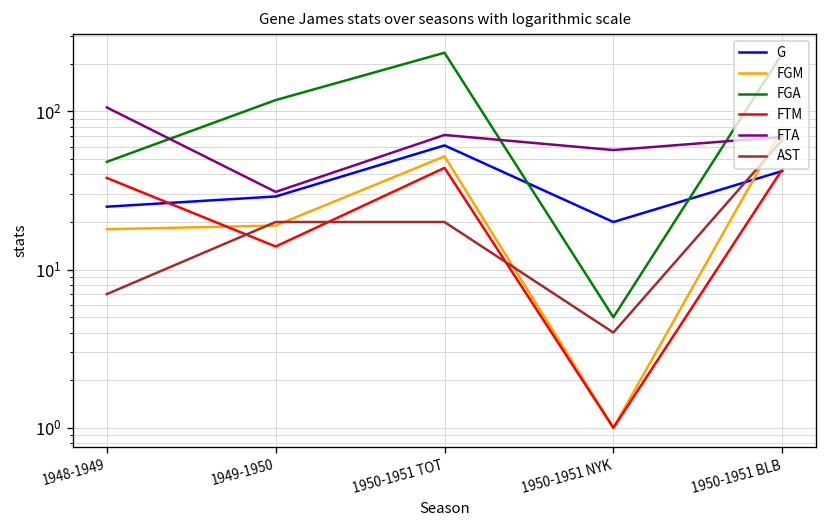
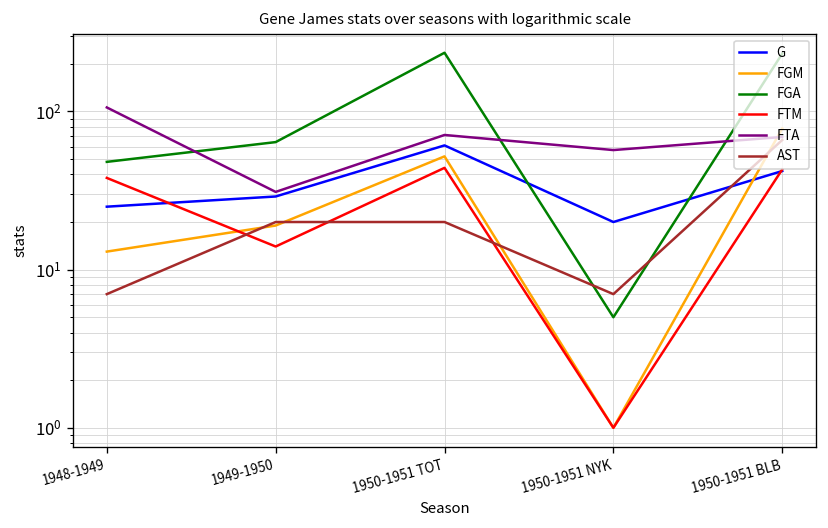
  {
    "G": {
      "1948-1949": 25,
      "1949-1950": 29,
      "1950-1951 TOT": 60,
      "1950-1951 NYK": 20
    },
    "FGM": {
-     "1948-1949": 18,
+     "1948-1949": 13,
      "1949-1950": 19,
      "1950-1951 TOT": 52
    },
    "FGA": {
      "1948-1949": 48,
-     "1949-1950": 120,
+     "1949-1950": 60,
      "1950-1951 TOT": 240,
      "1950-1951 NYK": 5
    },
    "FTM": {
      "1948-1949": 38,
      "1949-1950": 14,
      "1950-1951 TOT": 44
    },
    "FTA": {
      "1948-1949": 110,
      "1949-1950": 31,
      "1950-1951 TOT": 70,
      "1950-1951 NYK": 57
    },
    "AST": {
      "1948-1949": 7,
      "1949-1950": 20,
      "1950-1951 TOT": 20,
-     "1950-1951 NYK": 4
+     "1950-1951 NYK": 7
    }
  }
